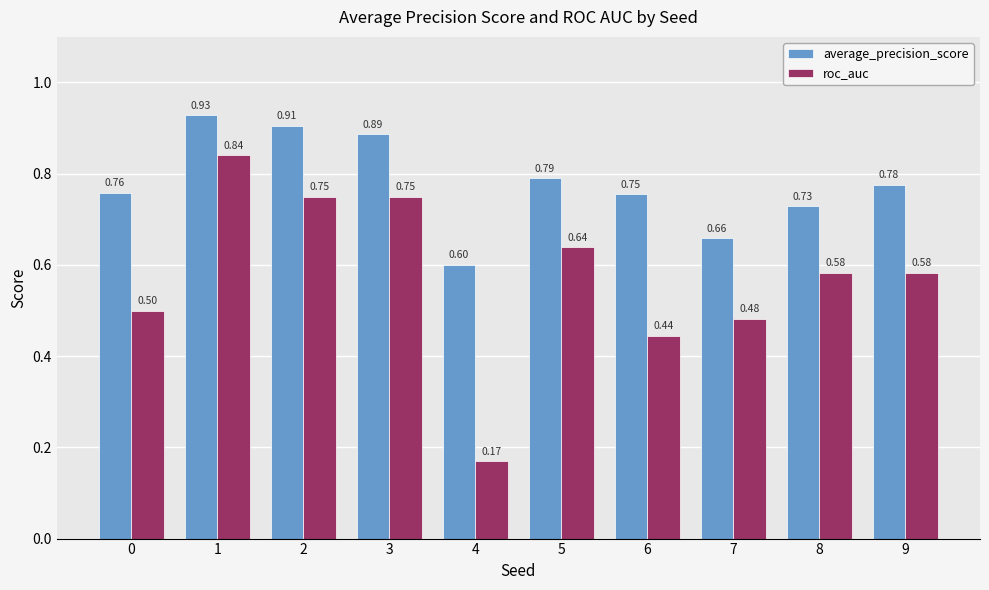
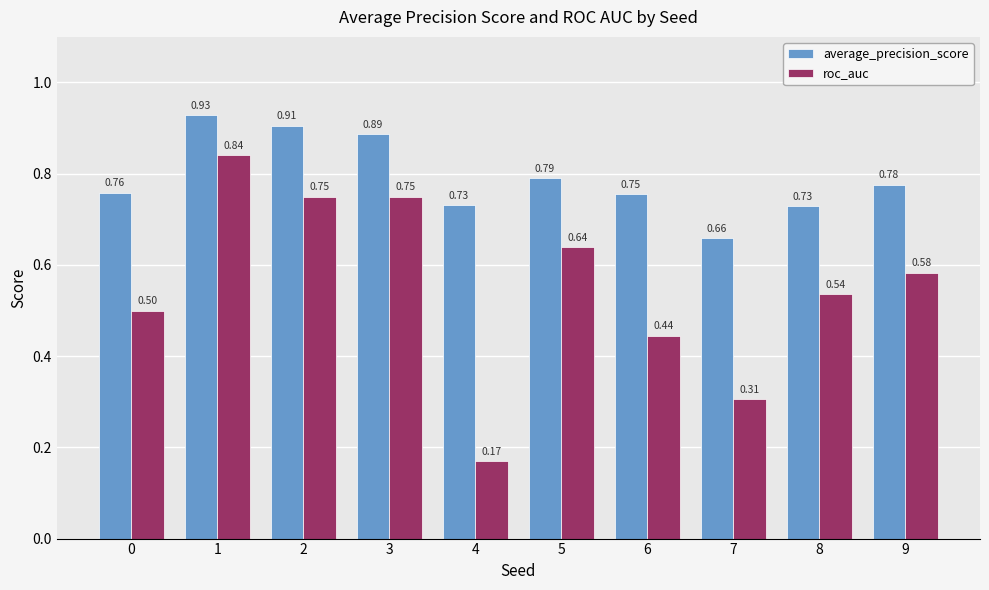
  {
    "average_precision_score": {
      "0": 0.76,
      "1": 0.93,
      "2": 0.91,
      "3": 0.89,
-     "4": 0.60,
+     "4": 0.73,
      "5": 0.79,
      "6": 0.75,
      "7": 0.66,
      "8": 0.73,
      "9": 0.78
    },
    "roc_auc": {
      "0": 0.50,
      "1": 0.84,
      "2": 0.75,
      "3": 0.75,
      "4": 0.17,
      "5": 0.64,
      "6": 0.44,
-     "7": 0.48,
-     "8": 0.58,
+     "7": 0.31,
+     "8": 0.54,
      "9": 0.58
    }
  }
